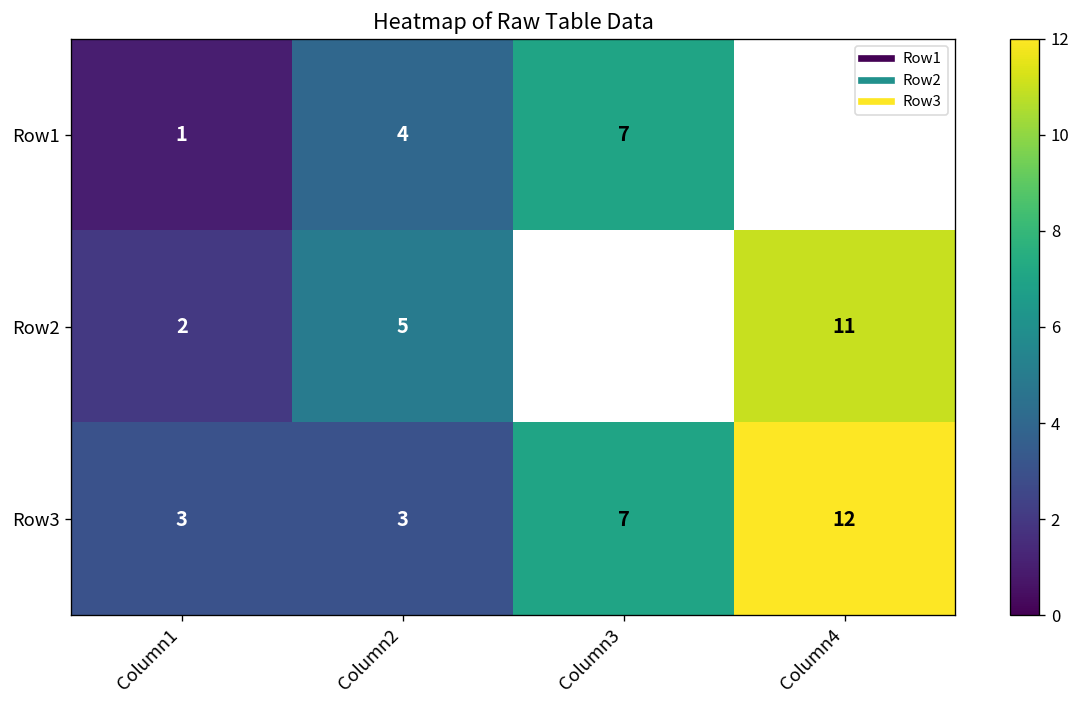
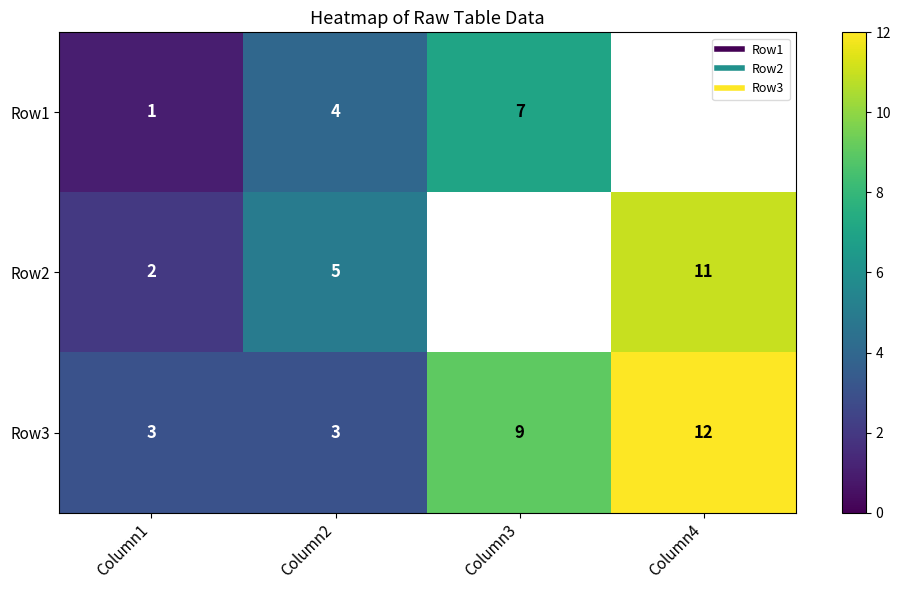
  {
    "Row1": {
      "Column1": 1,
      "Column2": 4,
      "Column3": 7
    },
    "Row2": {
      "Column1": 2,
      "Column2": 5,
      "Column4": 11
    },
    "Row3": {
      "Column1": 3,
      "Column2": 3,
-     "Column3": 7,
+     "Column3": 9,
      "Column4": 12
    }
  }
